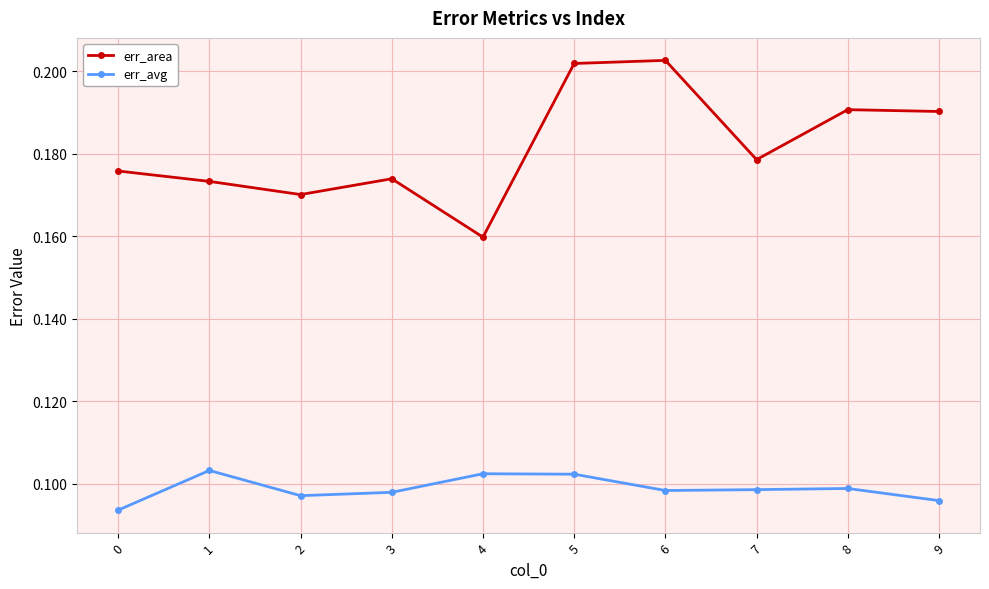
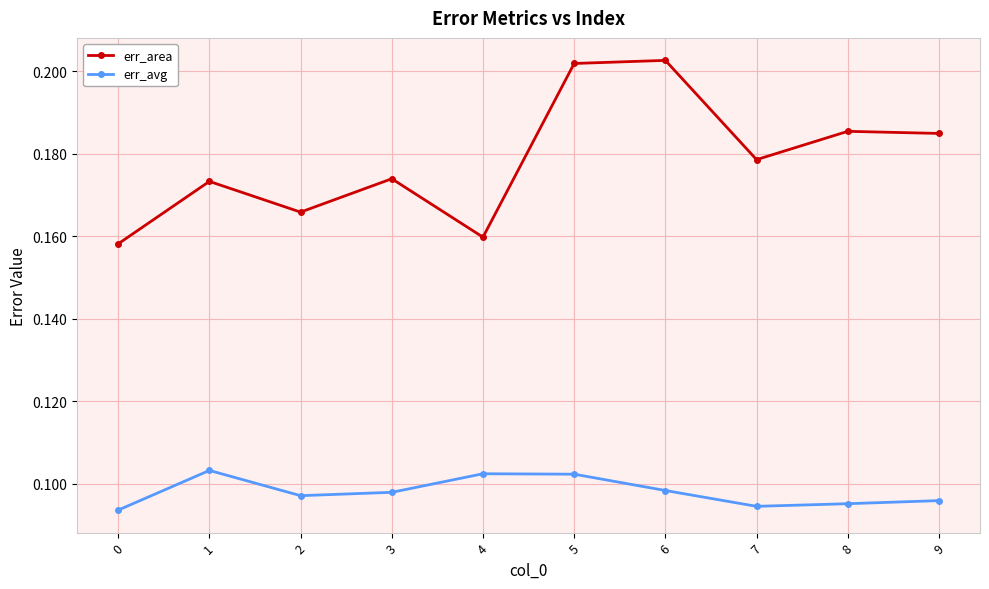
  {
    "err_area": {
-     "0": 0.176,
+     "0": 0.158,
      "1": 0.173,
-     "2": 0.170,
+     "2": 0.166,
      "3": 0.174,
      "4": 0.160,
      "5": 0.202,
      "6": 0.203,
      "7": 0.179,
-     "8": 0.191,
-     "9": 0.190
+     "8": 0.185,
+     "9": 0.185
    },
    "err_avg": {
      "0": 0.094,
      "1": 0.103,
      "2": 0.097,
      "3": 0.098,
      "4": 0.102,
      "5": 0.102,
      "6": 0.098,
-     "7": 0.099,
-     "8": 0.099,
+     "7": 0.095,
+     "8": 0.095,
      "9": 0.096
    }
  }
